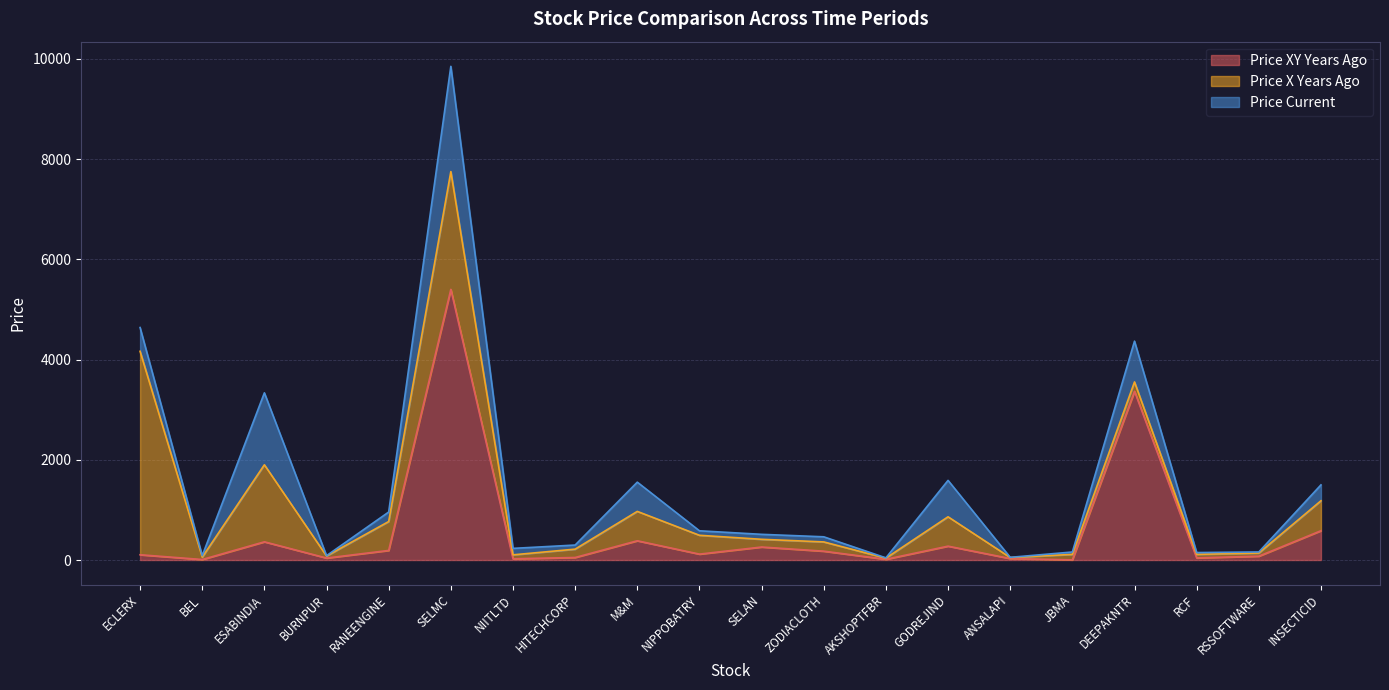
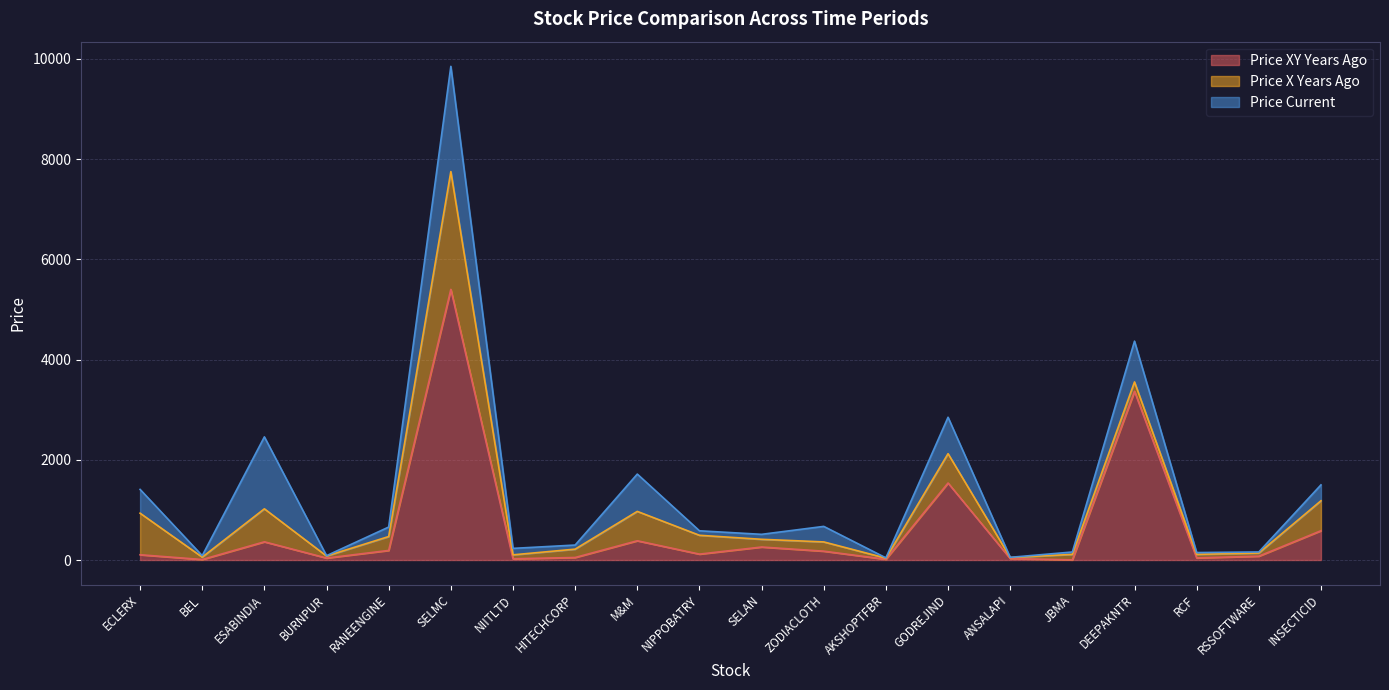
  {
    "Price XY Years Ago": {
      "ECLERX": 100,
      "ESABINDIA": 400,
      "RANEENGINE": 200,
      "SELMC": 5400,
      "NIITLTD": 0,
      "HITECHCORP": 100,
      "M&M": 400,
      "NIPPOBATRY": 100,
      "SELAN": 300,
      "ZODIACLOTH": 200,
-     "GODREJIND": 300,
+     "GODREJIND": 1500,
      "JBMA": 0,
      "DEEPAKNTR": 3400,
      "RCF": 0,
      "RSSOFTWARE": 100,
      "INSECTICID": 600
    },
    "Price X Years Ago": {
-     "ECLERX": 4100,
-     "ESABINDIA": 1500,
-     "RANEENGINE": 600,
+     "ECLERX": 800,
+     "ESABINDIA": 700,
+     "RANEENGINE": 300,
      "SELMC": 2400,
      "NIITLTD": 100,
      "HITECHCORP": 200,
      "M&M": 600,
      "NIPPOBATRY": 400,
      "SELAN": 200,
      "ZODIACLOTH": 200,
      "GODREJIND": 600,
      "DEEPAKNTR": 200,
      "INSECTICID": 600
    },
    "Price Current": {
      "ECLERX": 500,
      "ESABINDIA": 1400,
      "RANEENGINE": 200,
      "SELMC": 2100,
      "NIITLTD": 100,
      "HITECHCORP": 100,
-     "M&M": 600,
+     "M&M": 700,
      "NIPPOBATRY": 100,
      "SELAN": 100,
-     "ZODIACLOTH": 100,
+     "ZODIACLOTH": 300,
      "GODREJIND": 700,
      "DEEPAKNTR": 800,
      "INSECTICID": 300
    }
  }
